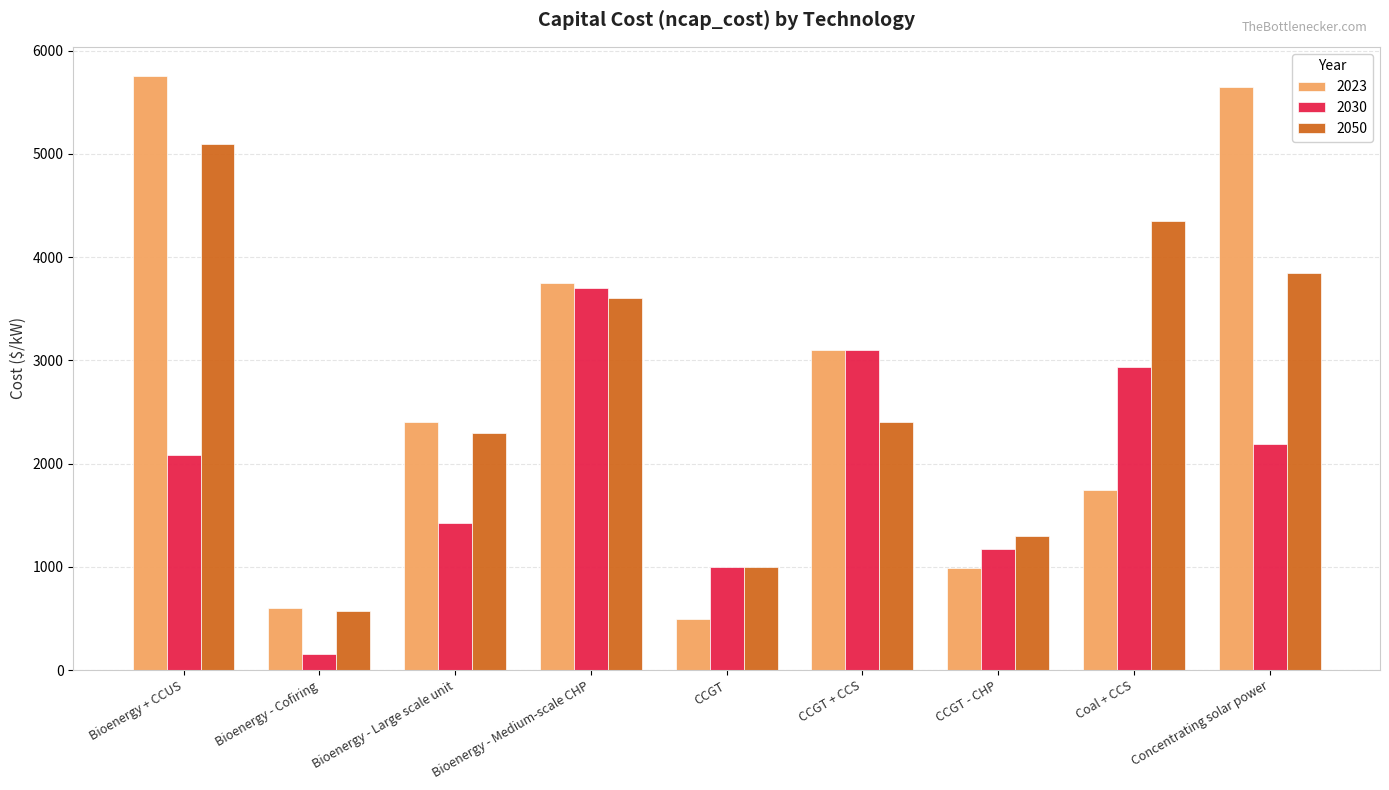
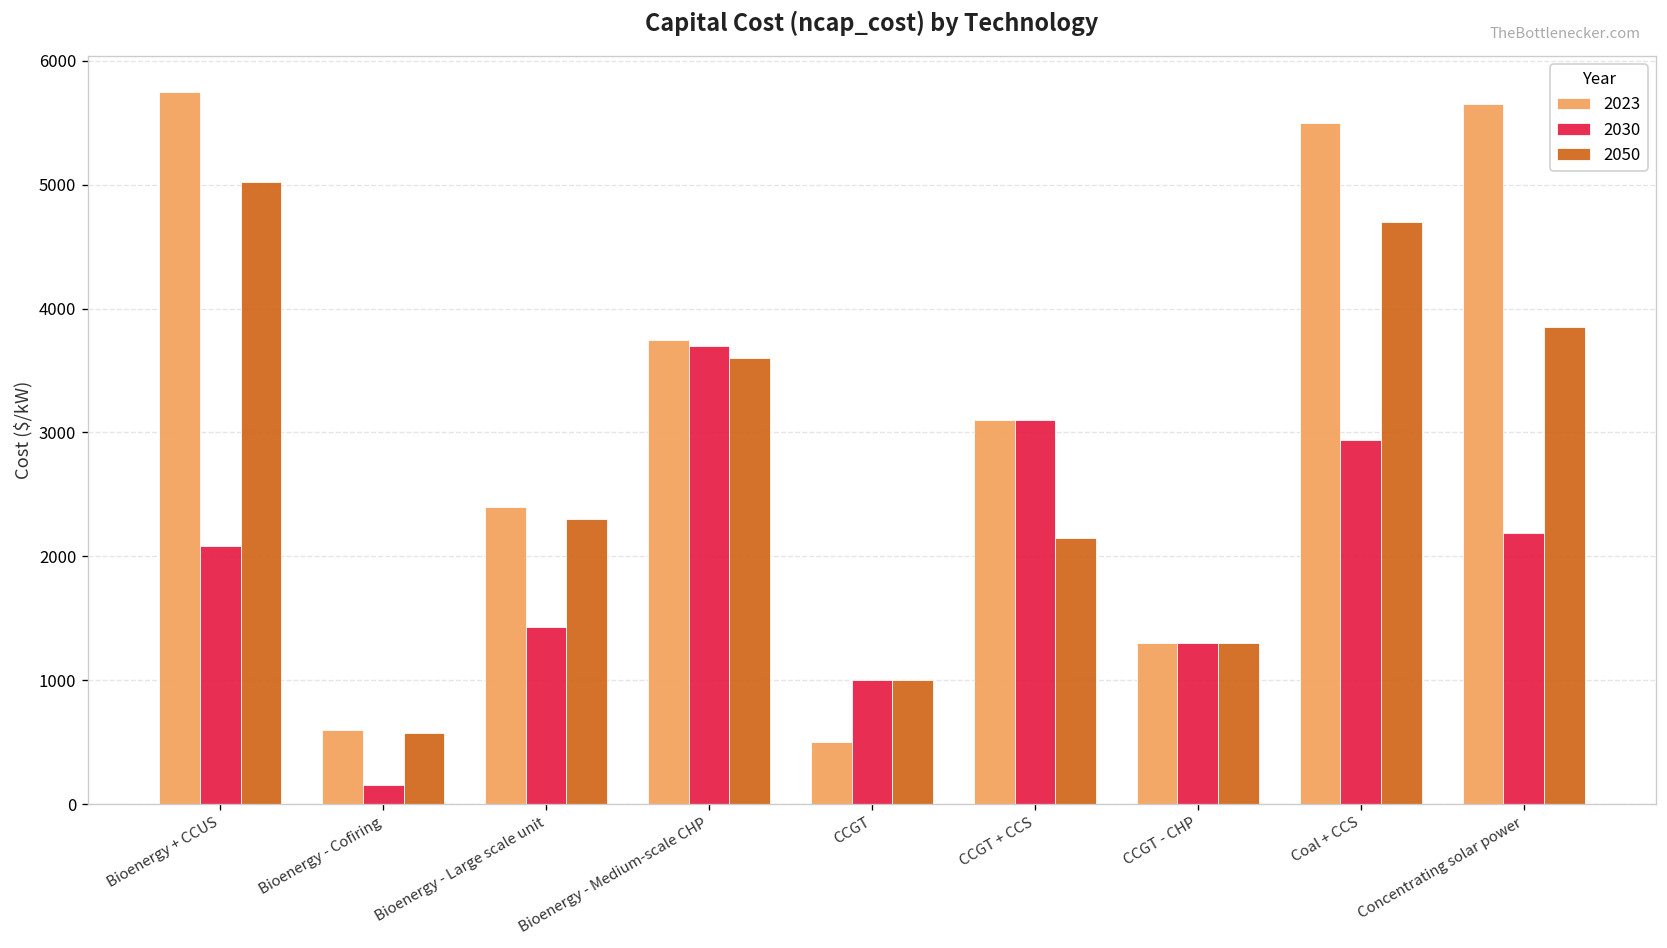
  {
    "2023": {
      "Bioenergy + CCUS": 5750,
      "Bioenergy - Cofiring": 600,
      "Bioenergy - Large scale unit": 2400,
      "Bioenergy - Medium-scale CHP": 3750,
      "CCGT": 500,
      "CCGT + CCS": 3100,
-     "CCGT - CHP": 990,
-     "Coal + CCS": 1750,
+     "CCGT - CHP": 1300,
+     "Coal + CCS": 5500,
      "Concentrating solar power": 5650
    },
    "2030": {
      "Bioenergy + CCUS": 2090,
      "Bioenergy - Cofiring": 150,
      "Bioenergy - Large scale unit": 1430,
      "Bioenergy - Medium-scale CHP": 3700,
      "CCGT": 1000,
      "CCGT + CCS": 3100,
-     "CCGT - CHP": 1170,
+     "CCGT - CHP": 1300,
      "Coal + CCS": 2940,
      "Concentrating solar power": 2190
    },
    "2050": {
-     "Bioenergy + CCUS": 5100,
+     "Bioenergy + CCUS": 5020,
      "Bioenergy - Cofiring": 580,
      "Bioenergy - Large scale unit": 2300,
      "Bioenergy - Medium-scale CHP": 3600,
      "CCGT": 1000,
-     "CCGT + CCS": 2400,
+     "CCGT + CCS": 2150,
      "CCGT - CHP": 1300,
-     "Coal + CCS": 4350,
+     "Coal + CCS": 4700,
      "Concentrating solar power": 3850
    }
  }
